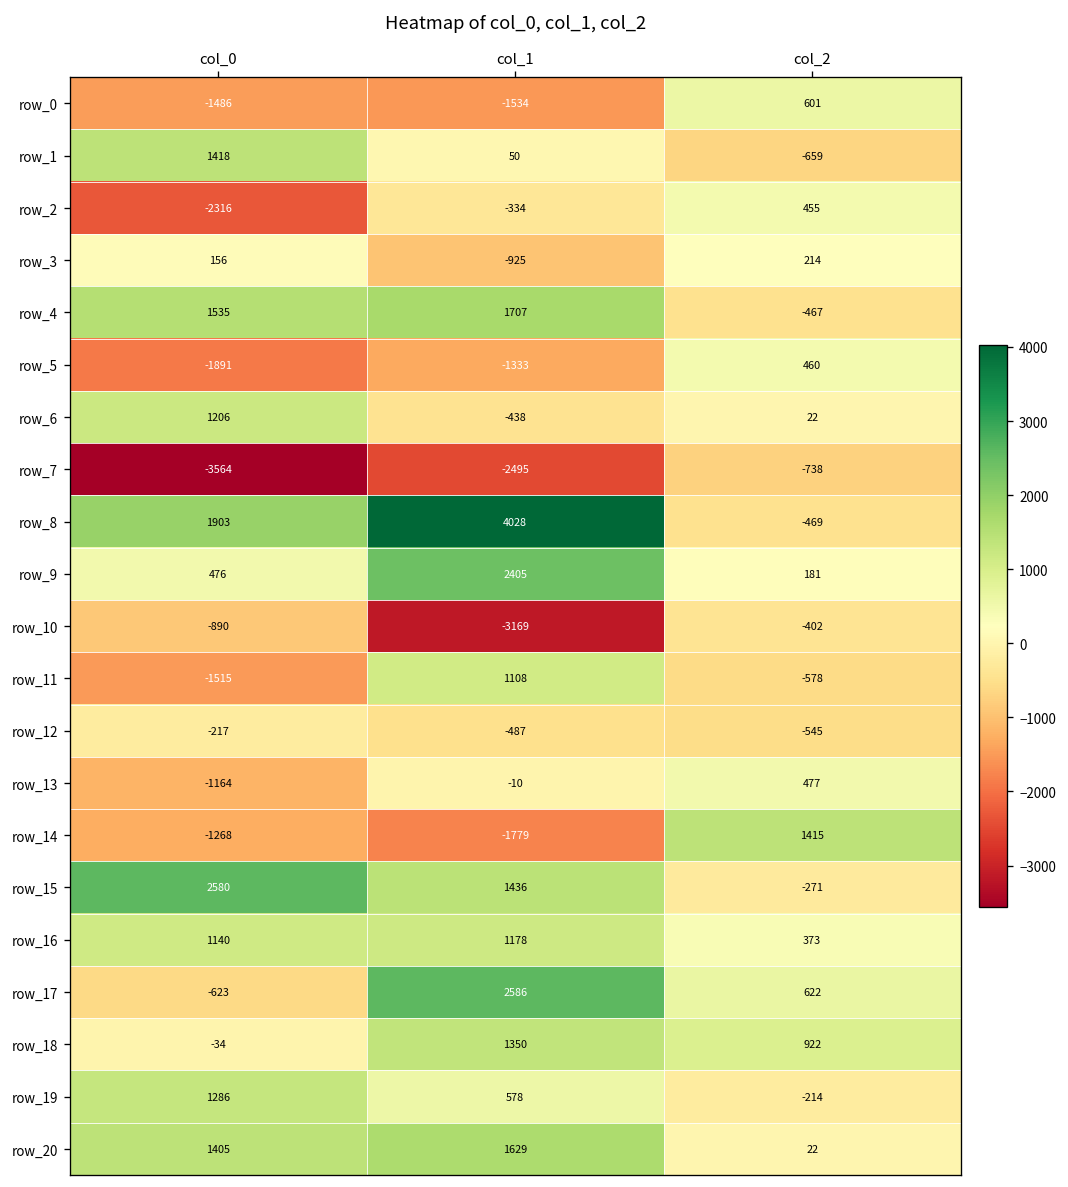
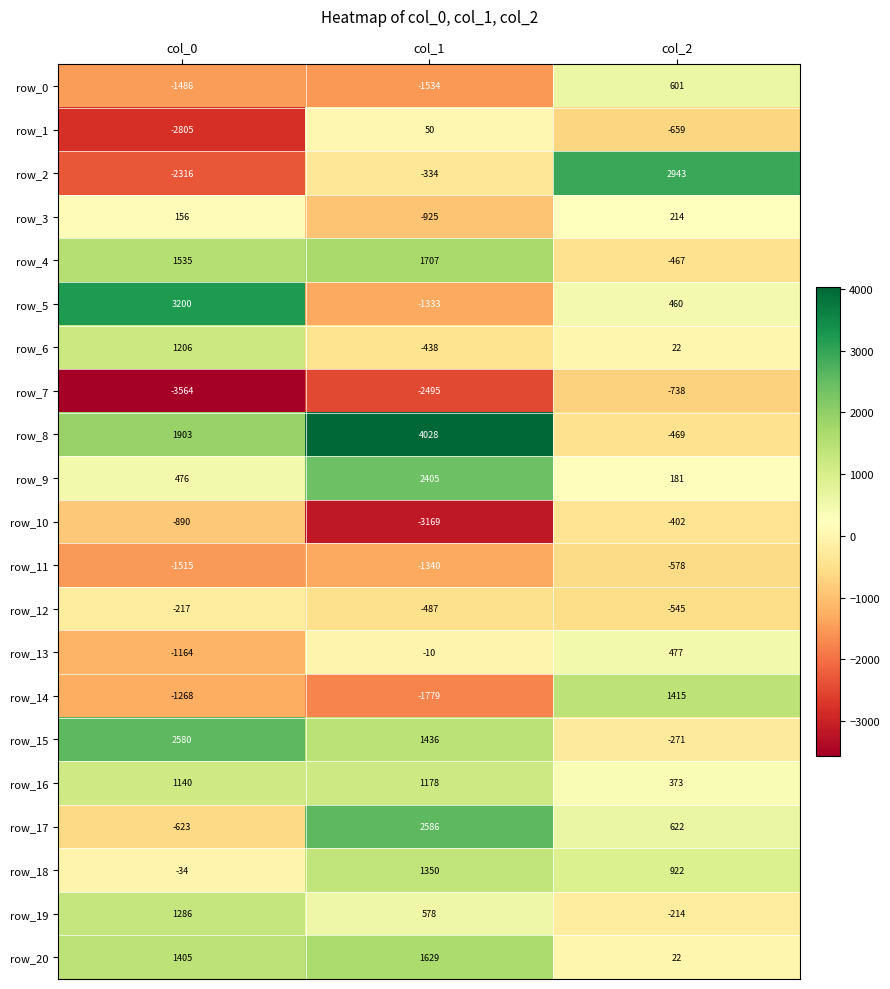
  {
    "row_0": {
      "col_0": -1486,
      "col_1": -1534,
      "col_2": 601
    },
    "row_1": {
-     "col_0": 1418,
+     "col_0": -2805,
      "col_1": 50,
      "col_2": -659
    },
    "row_2": {
      "col_0": -2316,
      "col_1": -334,
-     "col_2": 455
+     "col_2": 2943
    },
    "row_3": {
      "col_0": 156,
      "col_1": -925,
      "col_2": 214
    },
    "row_4": {
      "col_0": 1535,
      "col_1": 1707,
      "col_2": -467
    },
    "row_5": {
-     "col_0": -1891,
+     "col_0": 3200,
      "col_1": -1333,
      "col_2": 460
    },
    "row_6": {
      "col_0": 1206,
      "col_1": -438,
      "col_2": 22
    },
    "row_7": {
      "col_0": -3564,
      "col_1": -2495,
      "col_2": -738
    },
    "row_8": {
      "col_0": 1903,
      "col_1": 4028,
      "col_2": -469
    },
    "row_9": {
      "col_0": 476,
      "col_1": 2405,
      "col_2": 181
    },
    "row_10": {
      "col_0": -890,
      "col_1": -3169,
      "col_2": -402
    },
    "row_11": {
      "col_0": -1515,
-     "col_1": 1108,
+     "col_1": -1340,
      "col_2": -578
    },
    "row_12": {
      "col_0": -217,
      "col_1": -487,
      "col_2": -545
    },
    "row_13": {
      "col_0": -1164,
      "col_1": -10,
      "col_2": 477
    },
    "row_14": {
      "col_0": -1268,
      "col_1": -1779,
      "col_2": 1415
    },
    "row_15": {
      "col_0": 2580,
      "col_1": 1436,
      "col_2": -271
    },
    "row_16": {
      "col_0": 1140,
      "col_1": 1178,
      "col_2": 373
    },
    "row_17": {
      "col_0": -623,
      "col_1": 2586,
      "col_2": 622
    },
    "row_18": {
      "col_0": -34,
      "col_1": 1350,
      "col_2": 922
    },
    "row_19": {
      "col_0": 1286,
      "col_1": 578,
      "col_2": -214
    },
    "row_20": {
      "col_0": 1405,
      "col_1": 1629,
      "col_2": 22
    }
  }
